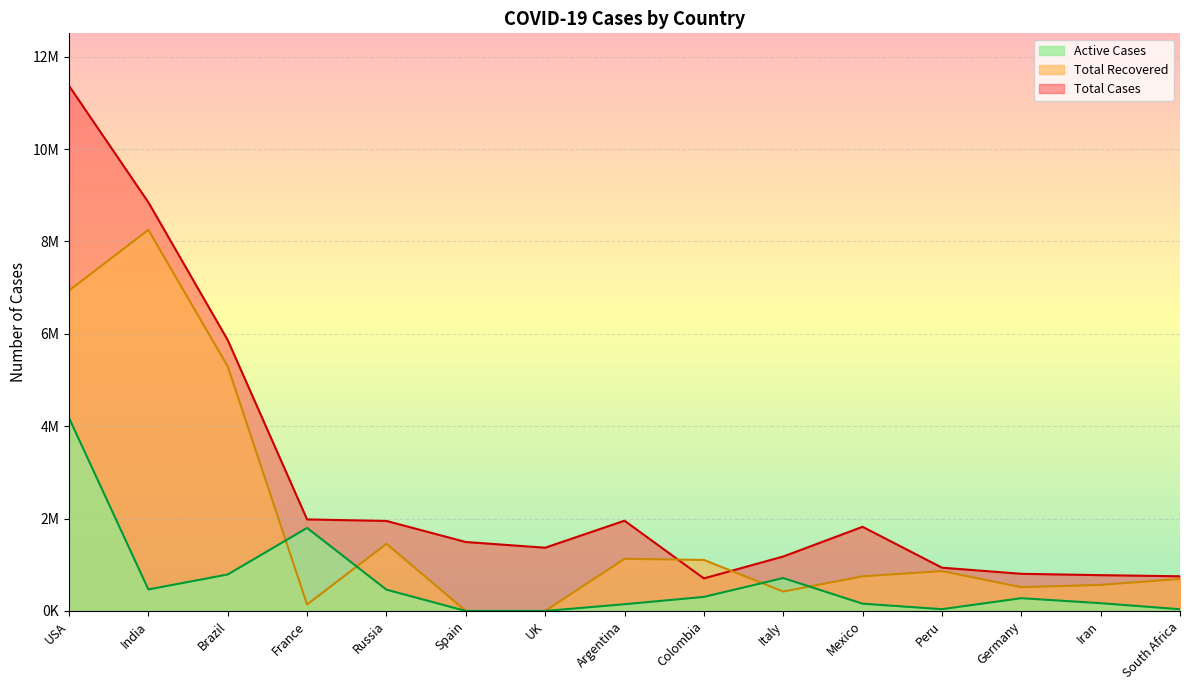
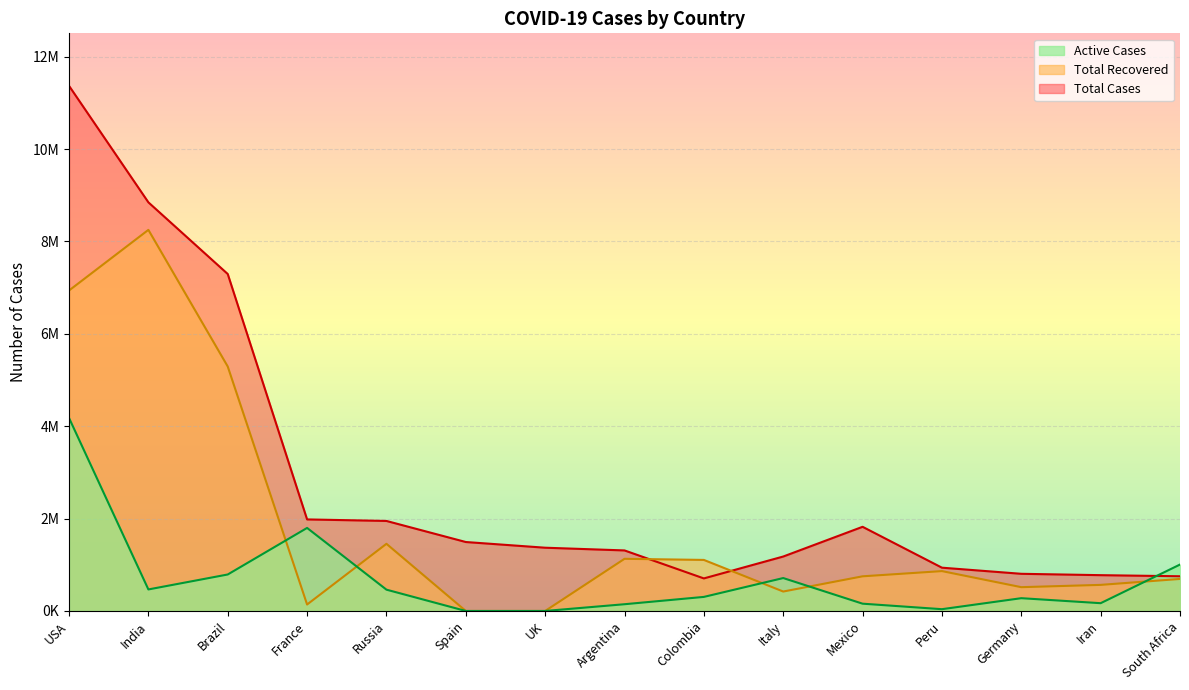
  {
    "Active Cases": {
      "USA": 4200000,
      "India": 500000,
      "Brazil": 800000,
      "France": 1800000,
      "Russia": 500000,
      "Argentina": 100000,
      "Colombia": 300000,
      "Italy": 700000,
      "Mexico": 200000,
      "Peru": 0,
      "Germany": 300000,
      "Iran": 200000,
-     "South Africa": 0
+     "South Africa": 1000000
    },
    "Total Recovered": {
      "USA": 6900000,
      "India": 8200000,
      "Brazil": 5300000,
      "France": 100000,
      "Russia": 1500000,
      "Argentina": 1100000,
      "Colombia": 1100000,
      "Italy": 400000,
      "Mexico": 800000,
      "Peru": 900000,
      "Germany": 500000,
      "Iran": 600000,
      "South Africa": 700000
    },
    "Total Cases": {
      "USA": 11400000,
      "India": 8800000,
-     "Brazil": 5900000,
+     "Brazil": 7300000,
      "France": 2000000,
      "Russia": 1900000,
      "Spain": 1500000,
      "UK": 1400000,
-     "Argentina": 2000000,
+     "Argentina": 1300000,
      "Colombia": 700000,
      "Italy": 1200000,
      "Mexico": 1800000,
      "Peru": 900000,
      "Germany": 800000,
      "Iran": 800000,
      "South Africa": 800000
    }
  }
